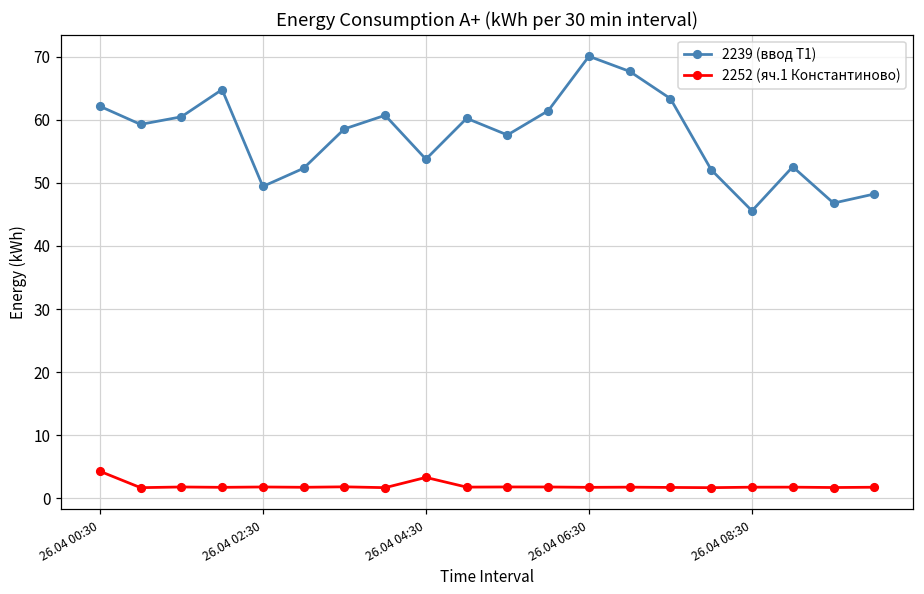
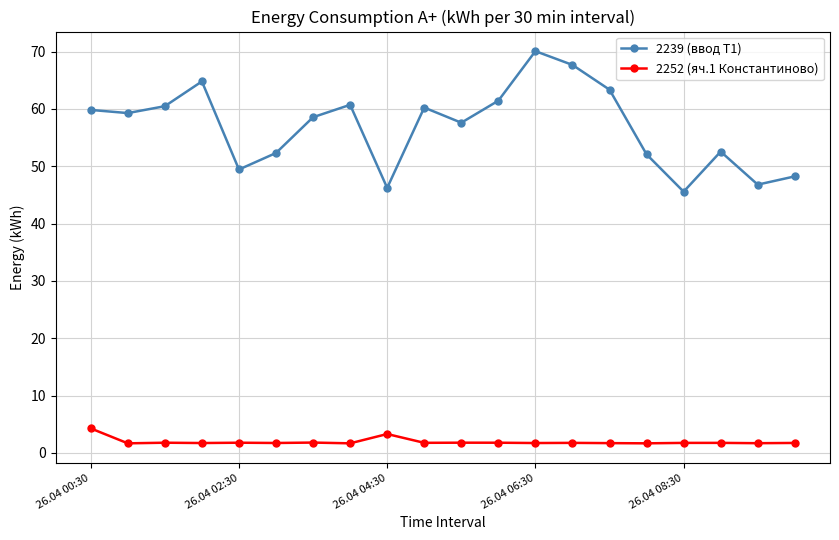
  {
    "2239 (ввод Т1)": {
-     "26.04 00:30": 62,
+     "26.04 00:30": 60,
      "26.04 02:30": 49,
-     "26.04 04:30": 54,
+     "26.04 04:30": 46,
      "26.04 06:30": 70,
      "26.04 08:30": 46
    },
    "2252 (яч.1 Константиново)": {
      "26.04 00:30": 4,
      "26.04 02:30": 2,
      "26.04 04:30": 3,
      "26.04 06:30": 2,
      "26.04 08:30": 2
    }
  }
